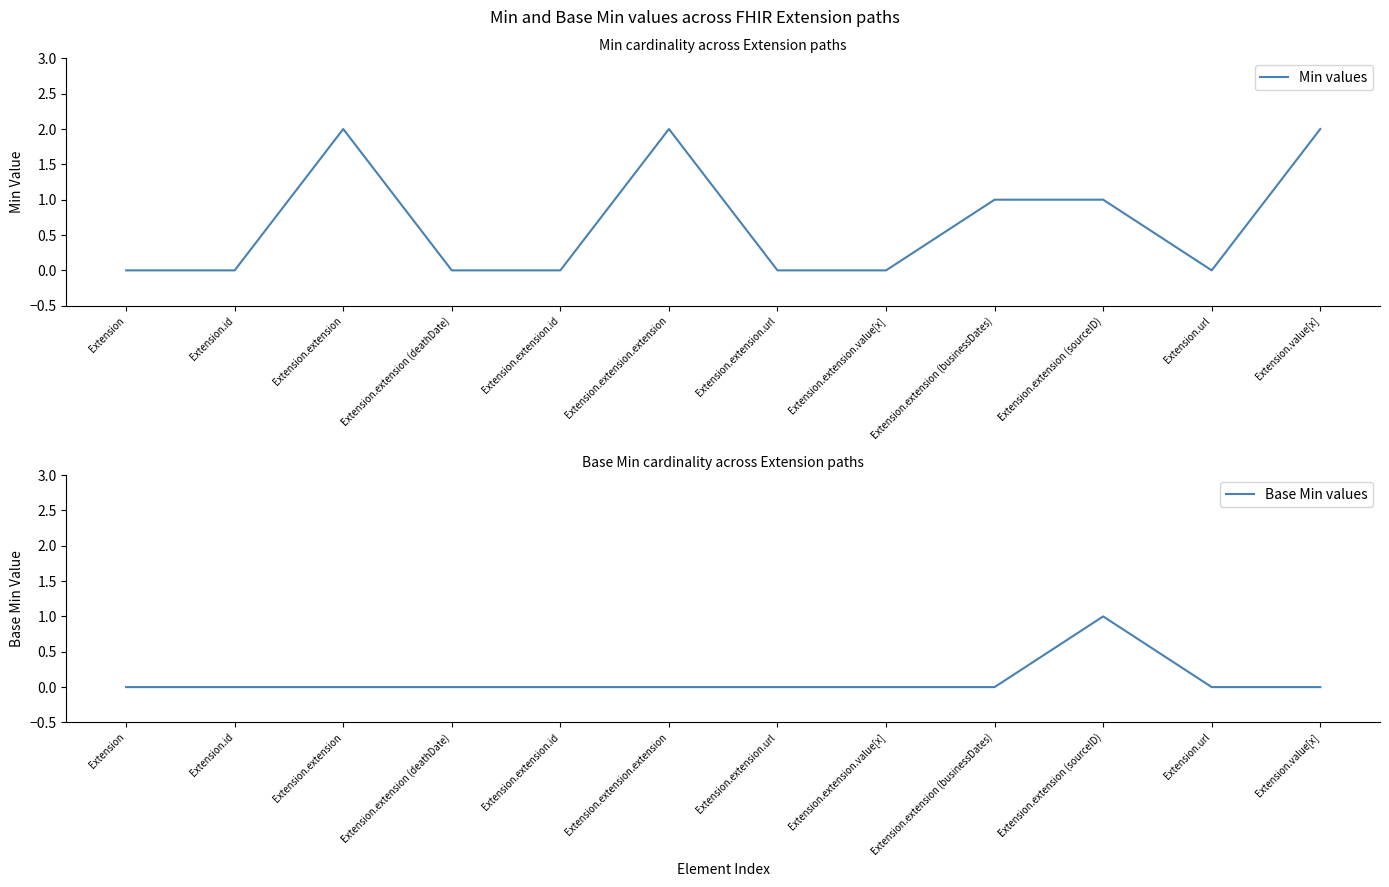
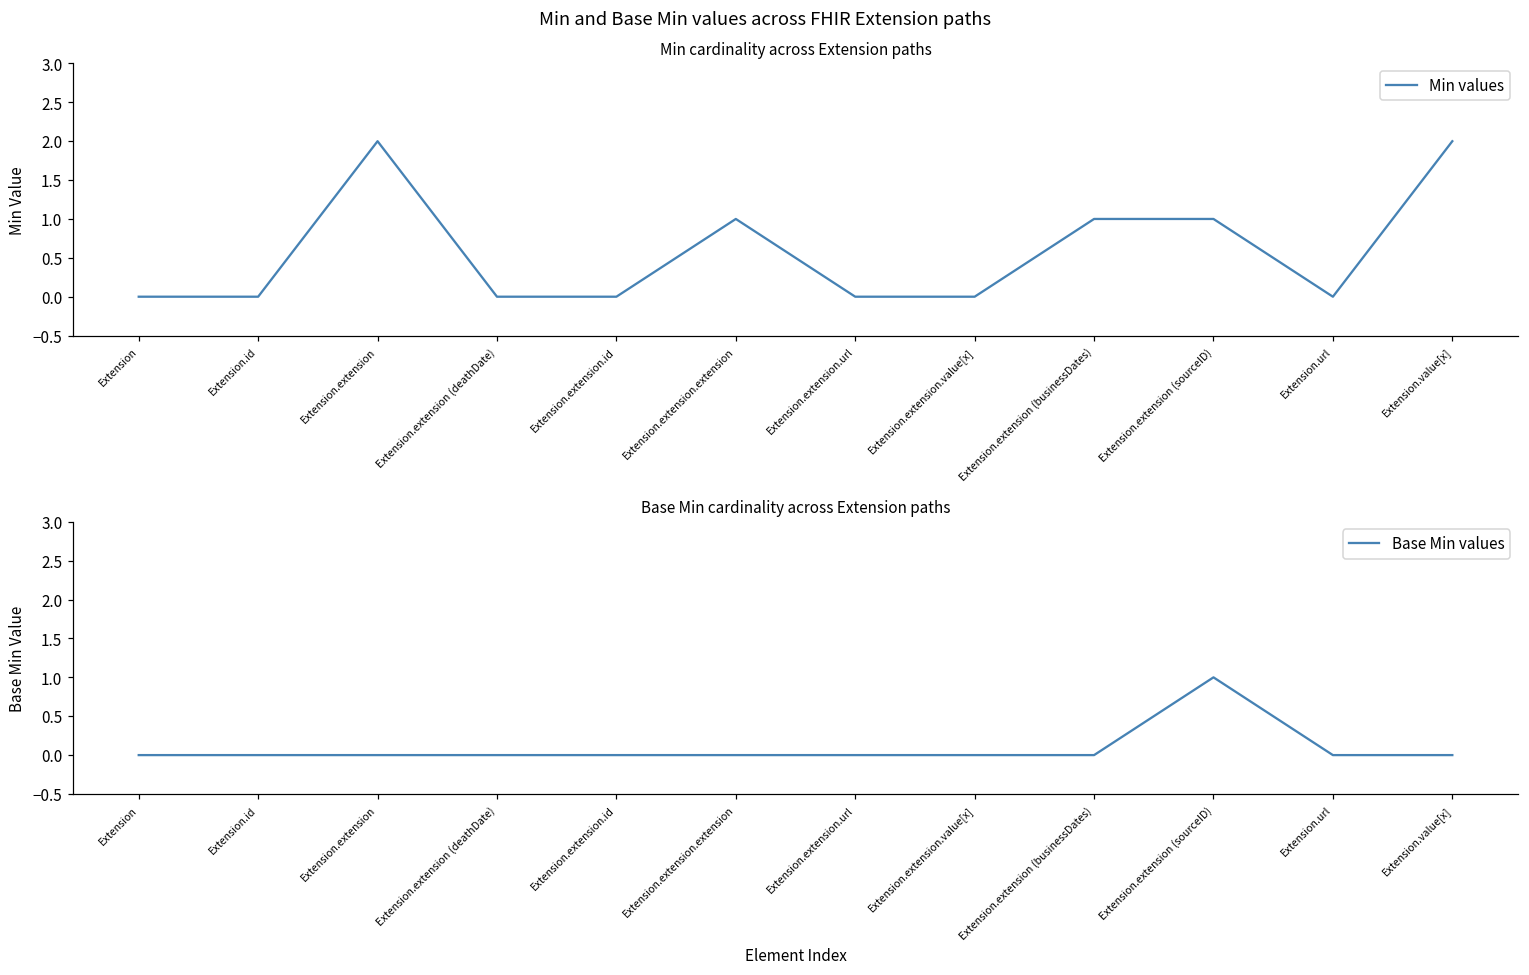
  {
    "Min cardinality across Extension paths": {
      "Extension": 0,
      "Extension.id": 0,
      "Extension.extension": 2,
      "Extension.extension (deathDate)": 0,
      "Extension.extension.id": 0,
-     "Extension.extension.extension": 2,
+     "Extension.extension.extension": 1,
      "Extension.extension.url": 0,
      "Extension.extension.value[x]": 0,
      "Extension.extension (businessDates)": 1,
      "Extension.extension (sourceID)": 1,
      "Extension.url": 0,
      "Extension.value[x]": 2
    },
    "Base Min cardinality across Extension paths": {
      "Extension": 0.0,
      "Extension.id": 0.0,
      "Extension.extension": 0.0,
      "Extension.extension (deathDate)": 0.0,
      "Extension.extension.id": 0.0,
      "Extension.extension.extension": 0.0,
      "Extension.extension.url": 0.0,
      "Extension.extension.value[x]": 0.0,
      "Extension.extension (businessDates)": 0.0,
      "Extension.extension (sourceID)": 1.0,
      "Extension.url": 0.0,
      "Extension.value[x]": 0.0
    }
  }
